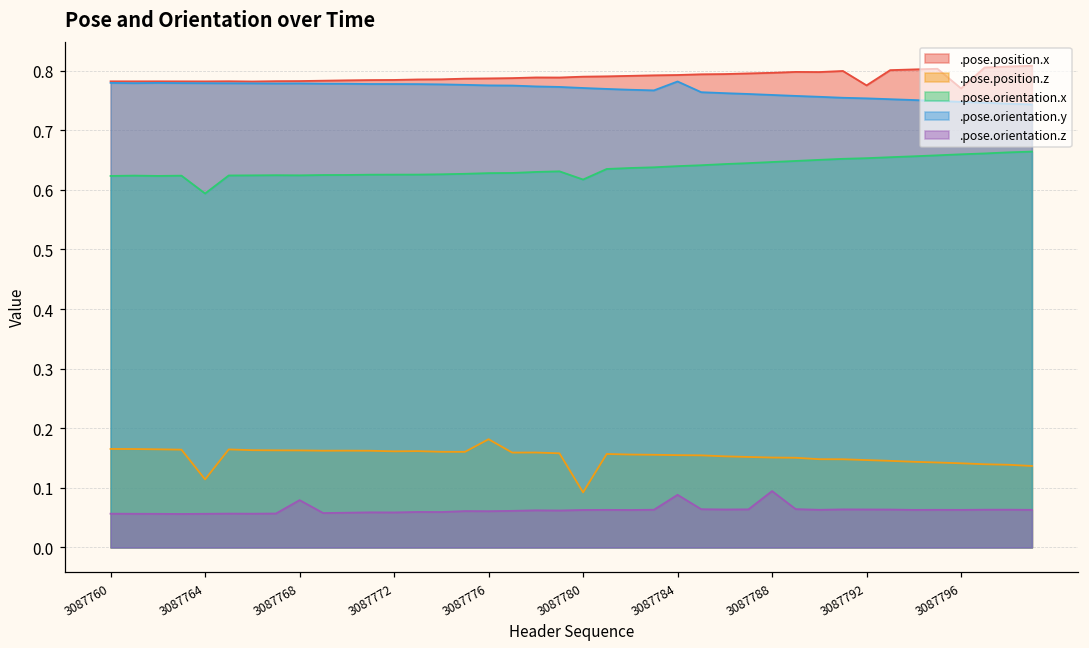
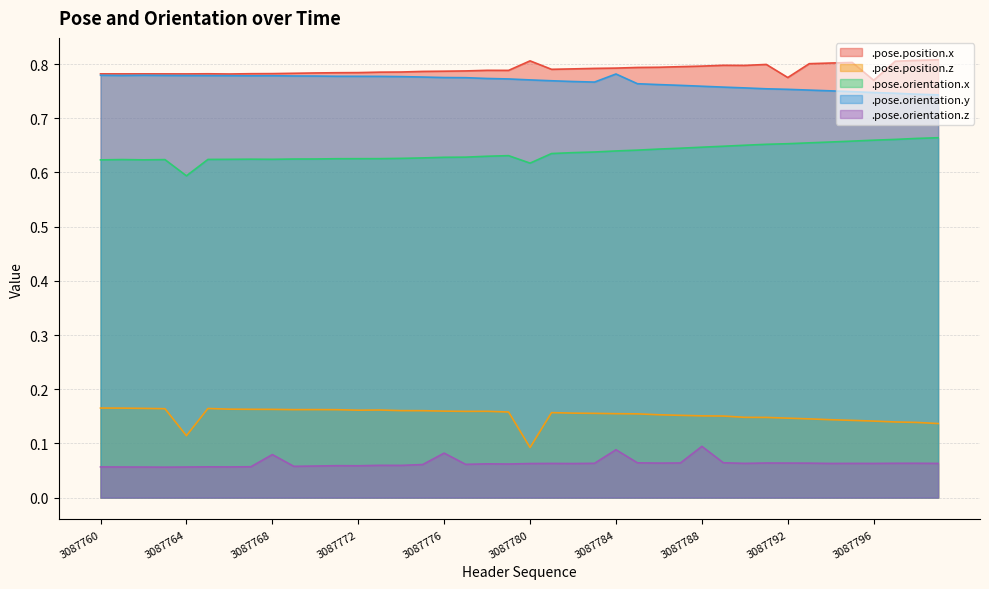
  {
    ".pose.position.x": {
      "3087772": 0.78,
      "3087776": 0.79,
-     "3087780": 0.79,
+     "3087780": 0.81,
      "3087784": 0.79,
      "3087788": 0.80,
      "3087792": 0.78
    },
    ".pose.position.z": {
      "3087760": 0.17,
      "3087764": 0.11,
      "3087768": 0.16,
      "3087772": 0.16,
-     "3087776": 0.18,
+     "3087776": 0.16,
      "3087780": 0.09,
      "3087784": 0.15,
      "3087788": 0.15,
      "3087792": 0.15,
      "3087796": 0.14
    },
    ".pose.orientation.x": {
      "3087760": 0.62,
      "3087764": 0.59,
      "3087768": 0.62,
      "3087772": 0.63,
      "3087776": 0.63,
      "3087780": 0.62,
      "3087784": 0.64,
      "3087788": 0.65,
      "3087792": 0.65,
      "3087796": 0.66
    },
    ".pose.orientation.y": {
      "3087772": 0.78,
      "3087776": 0.78,
      "3087780": 0.77,
      "3087784": 0.78,
      "3087788": 0.76,
      "3087792": 0.75
    },
    ".pose.orientation.z": {
      "3087760": 0.06,
      "3087764": 0.06,
      "3087768": 0.08,
      "3087772": 0.06,
-     "3087776": 0.06,
+     "3087776": 0.08,
      "3087780": 0.06,
      "3087784": 0.09,
      "3087788": 0.09,
      "3087792": 0.06,
      "3087796": 0.06
    }
  }
